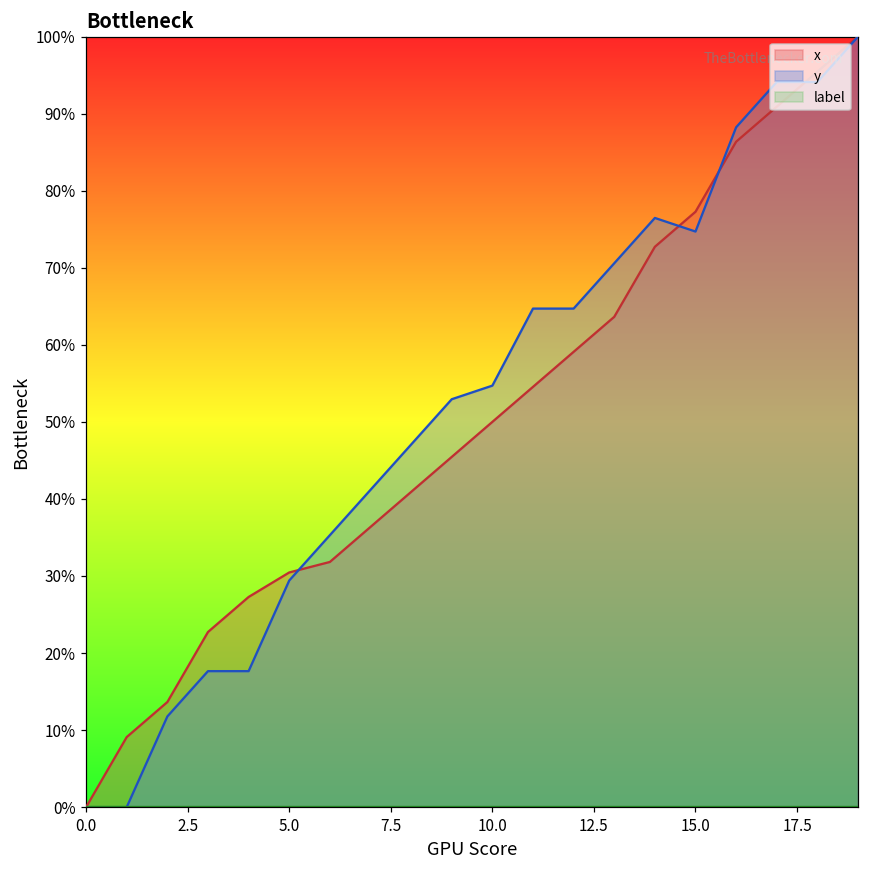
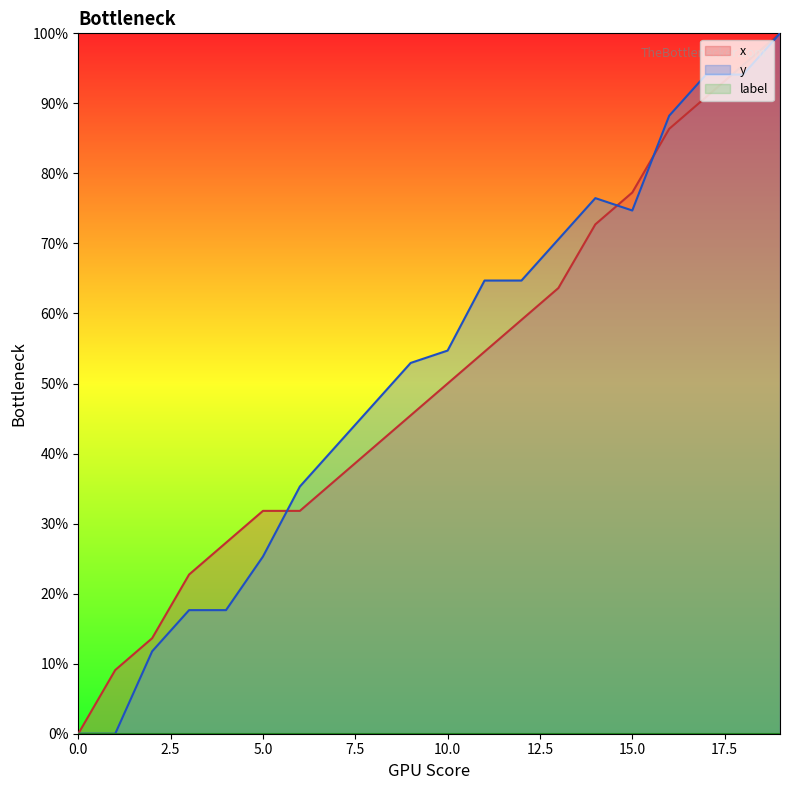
  {
    "x": {
-     "5.0": "30%",
+     "5.0": "32%",
      "10.0": "50%",
      "15.0": "77%"
    },
    "y": {
-     "5.0": "29%",
+     "5.0": "25%",
      "10.0": "55%",
      "15.0": "75%"
    },
    "label": {
      "5.0": "0%",
      "10.0": "0%",
      "15.0": "0%"
    }
  }
